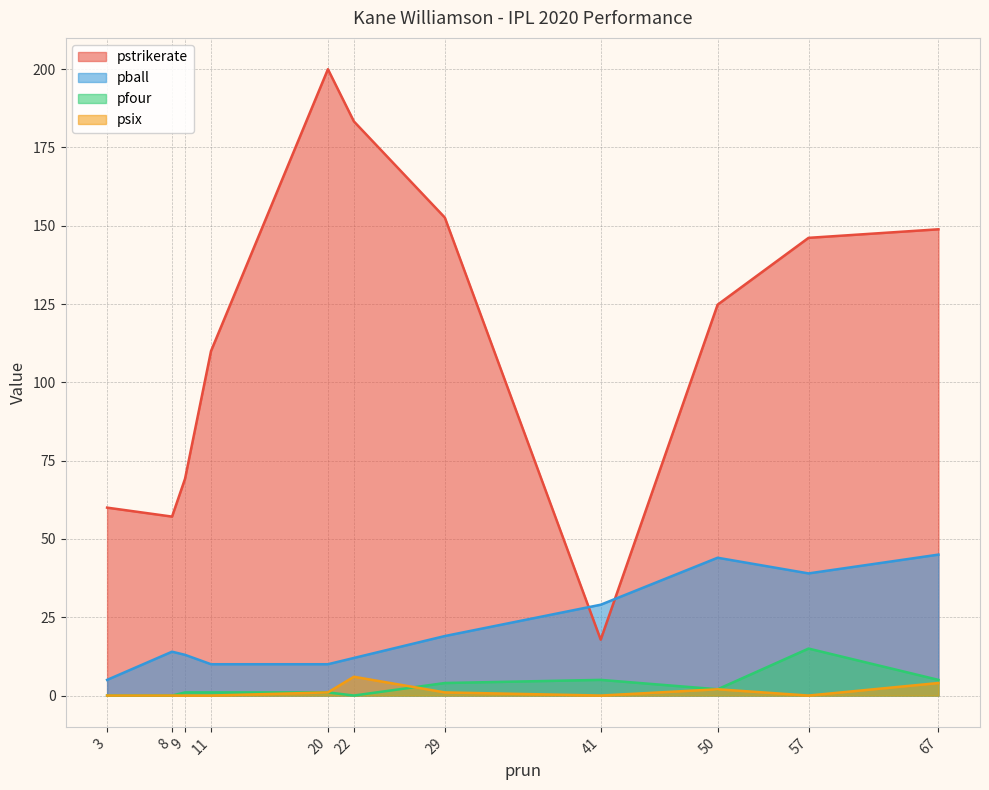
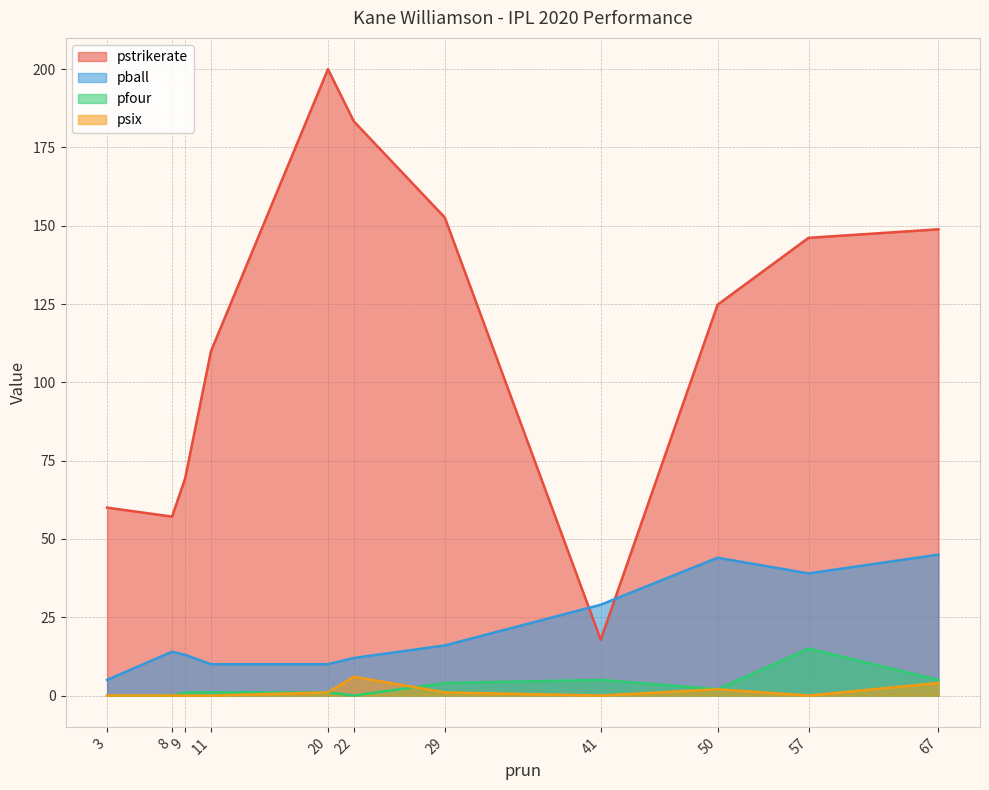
  {
    "pstrikerate": {
      "3": 60,
      "8": 57,
      "9": 69,
      "11": 110,
      "20": 200,
      "22": 183,
      "29": 153,
      "41": 18,
      "50": 125,
      "57": 146,
      "67": 149
    },
    "pball": {
      "3": 5,
      "8": 14,
      "9": 13,
      "11": 10,
      "20": 10,
      "22": 12,
-     "29": 19,
+     "29": 16,
      "41": 29,
      "50": 44,
      "57": 39,
      "67": 45
    },
    "pfour": {
      "9": 1,
      "11": 1,
      "22": 0,
      "29": 4,
      "41": 5,
      "57": 15,
      "67": 5
    },
    "psix": {
      "9": 0,
      "11": 0,
      "22": 6,
      "29": 1,
      "41": 0,
      "57": 0,
      "67": 4
    }
  }
